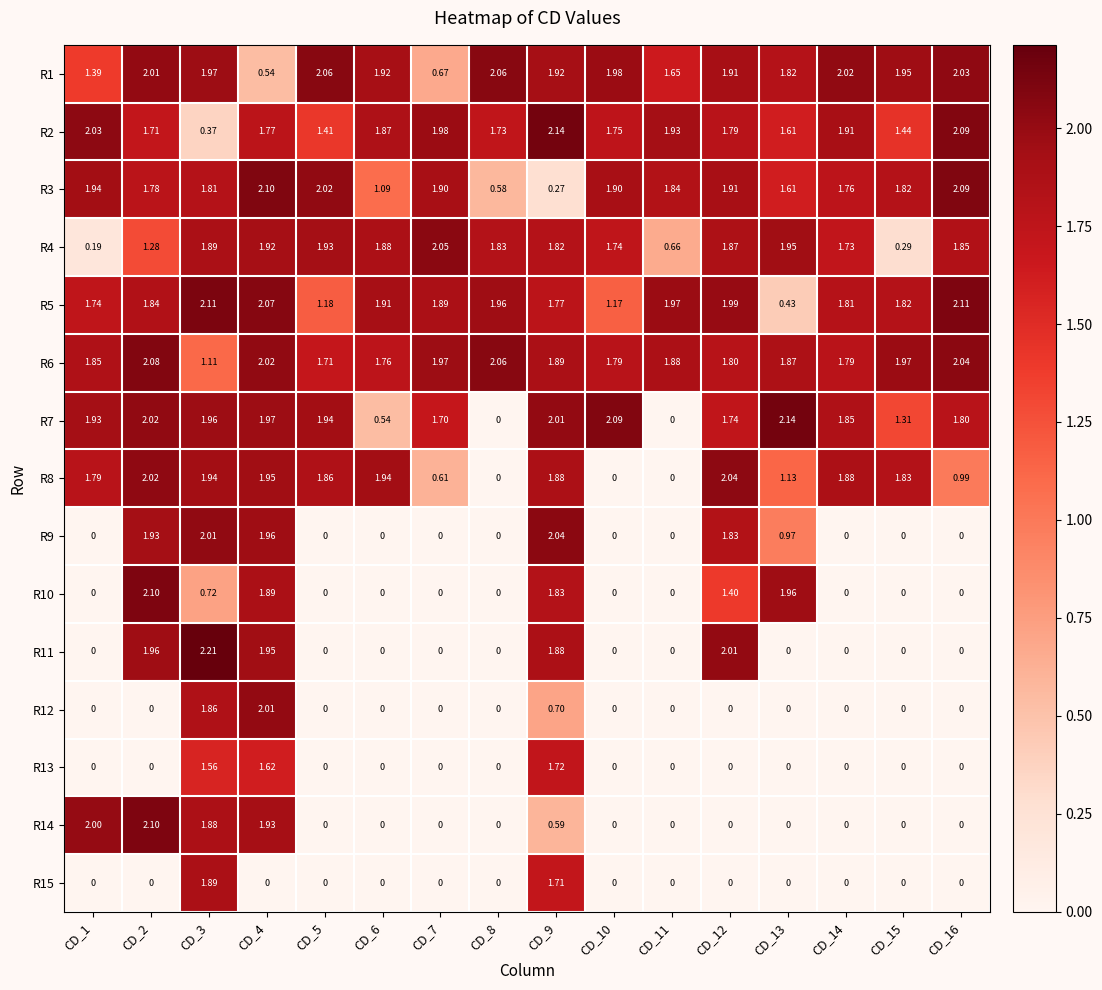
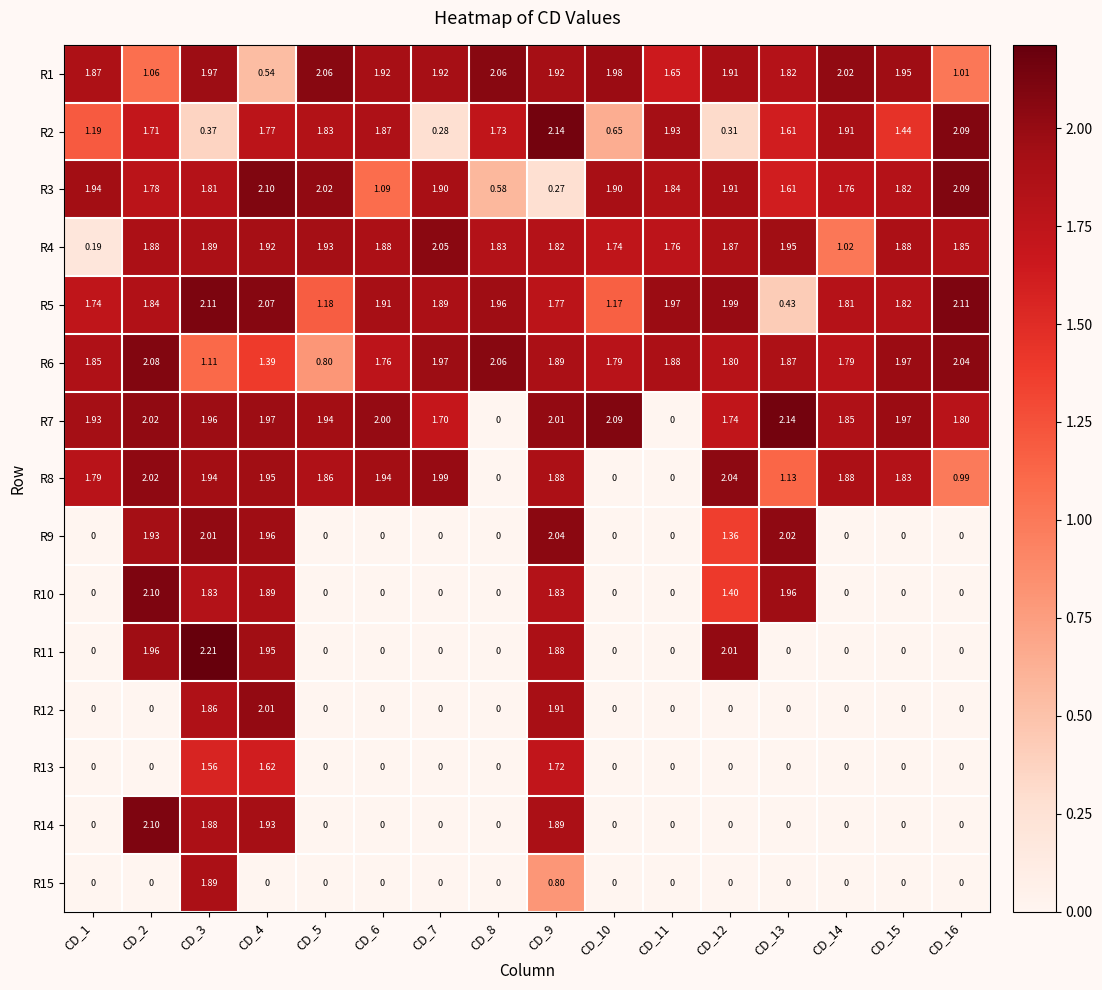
  {
    "R1": {
-     "CD_1": 1.39,
-     "CD_2": 2.01,
+     "CD_1": 1.87,
+     "CD_2": 1.06,
      "CD_3": 1.97,
      "CD_4": 0.54,
      "CD_5": 2.06,
      "CD_6": 1.92,
-     "CD_7": 0.67,
+     "CD_7": 1.92,
      "CD_8": 2.06,
      "CD_9": 1.92,
      "CD_10": 1.98,
      "CD_11": 1.65,
      "CD_12": 1.91,
      "CD_13": 1.82,
      "CD_14": 2.02,
      "CD_15": 1.95,
-     "CD_16": 2.03
+     "CD_16": 1.01
    },
    "R2": {
-     "CD_1": 2.03,
+     "CD_1": 1.19,
      "CD_2": 1.71,
      "CD_3": 0.37,
      "CD_4": 1.77,
-     "CD_5": 1.41,
+     "CD_5": 1.83,
      "CD_6": 1.87,
-     "CD_7": 1.98,
+     "CD_7": 0.28,
      "CD_8": 1.73,
      "CD_9": 2.14,
-     "CD_10": 1.75,
+     "CD_10": 0.65,
      "CD_11": 1.93,
-     "CD_12": 1.79,
+     "CD_12": 0.31,
      "CD_13": 1.61,
      "CD_14": 1.91,
      "CD_15": 1.44,
      "CD_16": 2.09
    },
    "R4": {
      "CD_1": 0.19,
-     "CD_2": 1.28,
+     "CD_2": 1.88,
      "CD_3": 1.89,
      "CD_4": 1.92,
      "CD_5": 1.93,
      "CD_6": 1.88,
      "CD_7": 2.05,
      "CD_8": 1.83,
      "CD_9": 1.82,
      "CD_10": 1.74,
-     "CD_11": 0.66,
+     "CD_11": 1.76,
      "CD_12": 1.87,
      "CD_13": 1.95,
-     "CD_14": 1.73,
-     "CD_15": 0.29,
+     "CD_14": 1.02,
+     "CD_15": 1.88,
      "CD_16": 1.85
    },
    "R6": {
      "CD_1": 1.85,
      "CD_2": 2.08,
      "CD_3": 1.11,
-     "CD_4": 2.02,
-     "CD_5": 1.71,
+     "CD_4": 1.39,
+     "CD_5": 0.80,
      "CD_6": 1.76,
      "CD_7": 1.97,
      "CD_8": 2.06,
      "CD_9": 1.89,
      "CD_10": 1.79,
      "CD_11": 1.88,
      "CD_12": 1.80,
      "CD_13": 1.87,
      "CD_14": 1.79,
      "CD_15": 1.97,
      "CD_16": 2.04
    },
    "R7": {
      "CD_1": 1.93,
      "CD_2": 2.02,
      "CD_3": 1.96,
      "CD_4": 1.97,
      "CD_5": 1.94,
-     "CD_6": 0.54,
+     "CD_6": 2.00,
      "CD_7": 1.70,
      "CD_8": 0,
      "CD_9": 2.01,
      "CD_10": 2.09,
      "CD_11": 0,
      "CD_12": 1.74,
      "CD_13": 2.14,
      "CD_14": 1.85,
-     "CD_15": 1.31,
+     "CD_15": 1.97,
      "CD_16": 1.80
    },
    "R8": {
      "CD_1": 1.79,
      "CD_2": 2.02,
      "CD_3": 1.94,
      "CD_4": 1.95,
      "CD_5": 1.86,
      "CD_6": 1.94,
-     "CD_7": 0.61,
+     "CD_7": 1.99,
      "CD_8": 0,
      "CD_9": 1.88,
      "CD_10": 0,
      "CD_11": 0,
      "CD_12": 2.04,
      "CD_13": 1.13,
      "CD_14": 1.88,
      "CD_15": 1.83,
      "CD_16": 0.99
    },
    "R9": {
      "CD_1": 0,
      "CD_2": 1.93,
      "CD_3": 2.01,
      "CD_4": 1.96,
      "CD_5": 0,
      "CD_6": 0,
      "CD_7": 0,
      "CD_8": 0,
      "CD_9": 2.04,
      "CD_10": 0,
      "CD_11": 0,
-     "CD_12": 1.83,
-     "CD_13": 0.97,
+     "CD_12": 1.36,
+     "CD_13": 2.02,
      "CD_14": 0,
      "CD_15": 0,
      "CD_16": 0
    },
    "R10": {
      "CD_1": 0,
      "CD_2": 2.10,
-     "CD_3": 0.72,
+     "CD_3": 1.83,
      "CD_4": 1.89,
      "CD_5": 0,
      "CD_6": 0,
      "CD_7": 0,
      "CD_8": 0,
      "CD_9": 1.83,
      "CD_10": 0,
      "CD_11": 0,
      "CD_12": 1.40,
      "CD_13": 1.96,
      "CD_14": 0,
      "CD_15": 0,
      "CD_16": 0
    },
    "R12": {
      "CD_1": 0,
      "CD_2": 0,
      "CD_3": 1.86,
      "CD_4": 2.01,
      "CD_5": 0,
      "CD_6": 0,
      "CD_7": 0,
      "CD_8": 0,
-     "CD_9": 0.70,
+     "CD_9": 1.91,
      "CD_10": 0,
      "CD_11": 0,
      "CD_12": 0,
      "CD_13": 0,
      "CD_14": 0,
      "CD_15": 0,
      "CD_16": 0
    },
    "R14": {
-     "CD_1": 2.00,
+     "CD_1": 0,
      "CD_2": 2.10,
      "CD_3": 1.88,
      "CD_4": 1.93,
      "CD_5": 0,
      "CD_6": 0,
      "CD_7": 0,
      "CD_8": 0,
-     "CD_9": 0.59,
+     "CD_9": 1.89,
      "CD_10": 0,
      "CD_11": 0,
      "CD_12": 0,
      "CD_13": 0,
      "CD_14": 0,
      "CD_15": 0,
      "CD_16": 0
    },
    "R15": {
      "CD_1": 0,
      "CD_2": 0,
      "CD_3": 1.89,
      "CD_4": 0,
      "CD_5": 0,
      "CD_6": 0,
      "CD_7": 0,
      "CD_8": 0,
-     "CD_9": 1.71,
+     "CD_9": 0.80,
      "CD_10": 0,
      "CD_11": 0,
      "CD_12": 0,
      "CD_13": 0,
      "CD_14": 0,
      "CD_15": 0,
      "CD_16": 0
    }
  }
